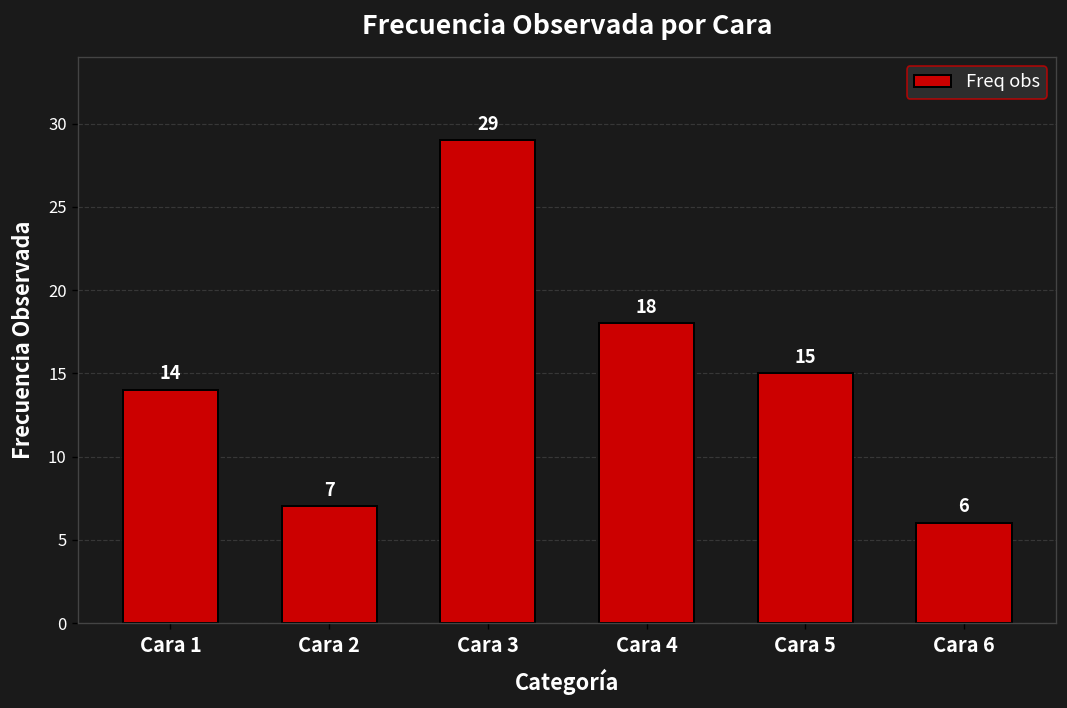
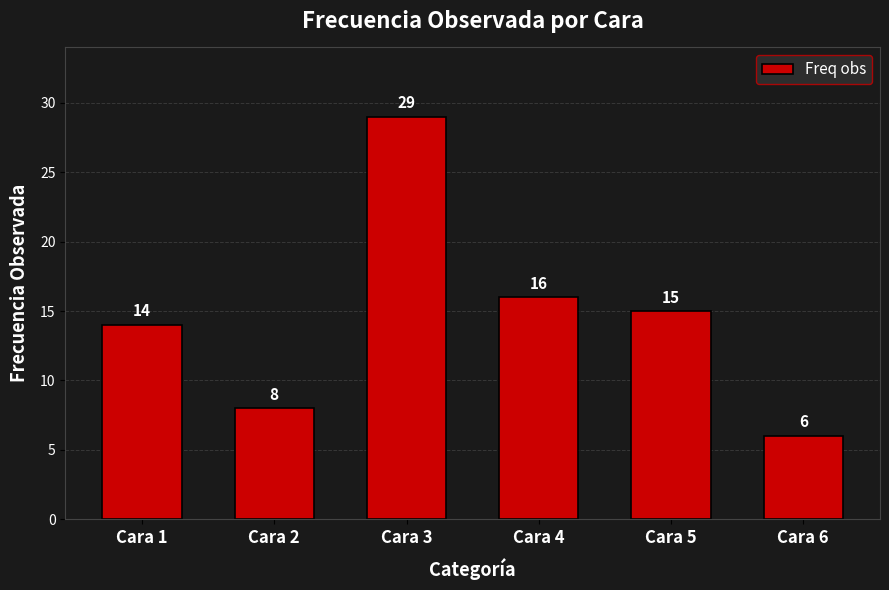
  {
    "Cara 1": 14,
-   "Cara 2": 7,
+   "Cara 2": 8,
    "Cara 3": 29,
-   "Cara 4": 18,
+   "Cara 4": 16,
    "Cara 5": 15,
    "Cara 6": 6
  }
